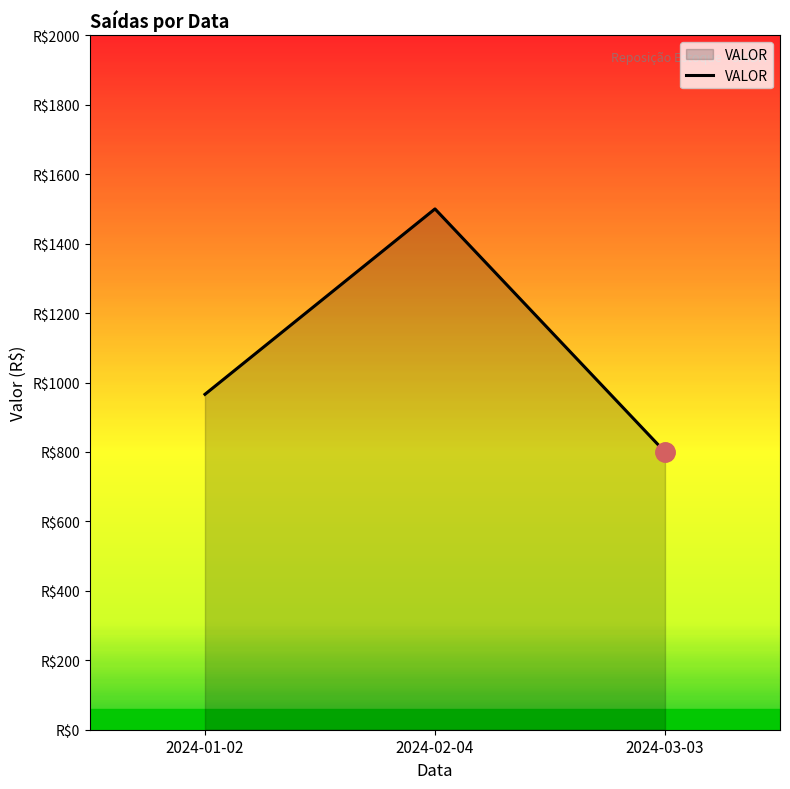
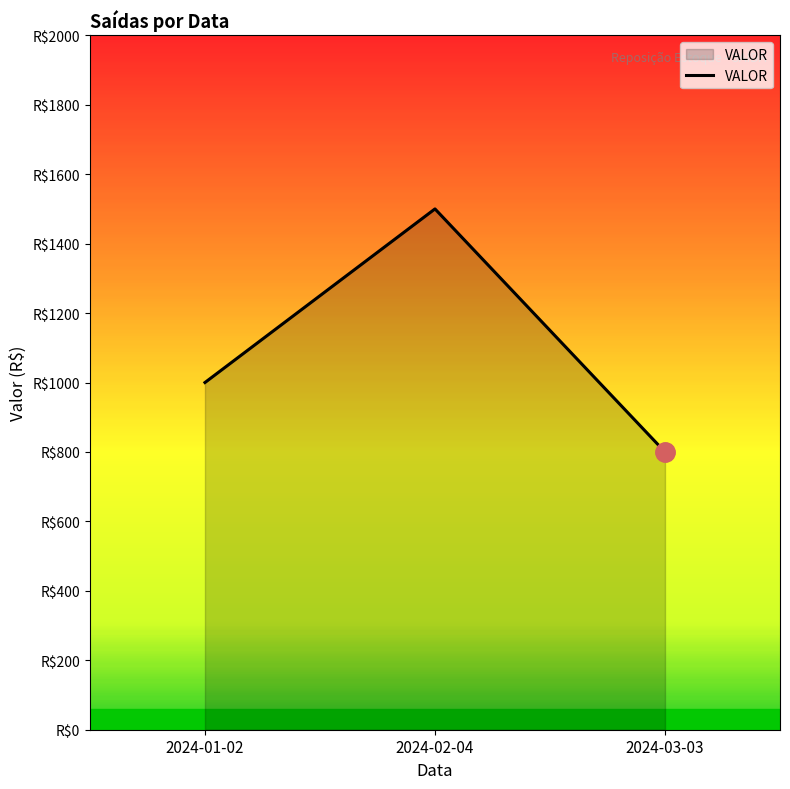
  {
    "VALOR": {
-     "2024-01-02": "R$970",
+     "2024-01-02": "R$1000",
      "2024-02-04": "R$1500"
    }
  }
